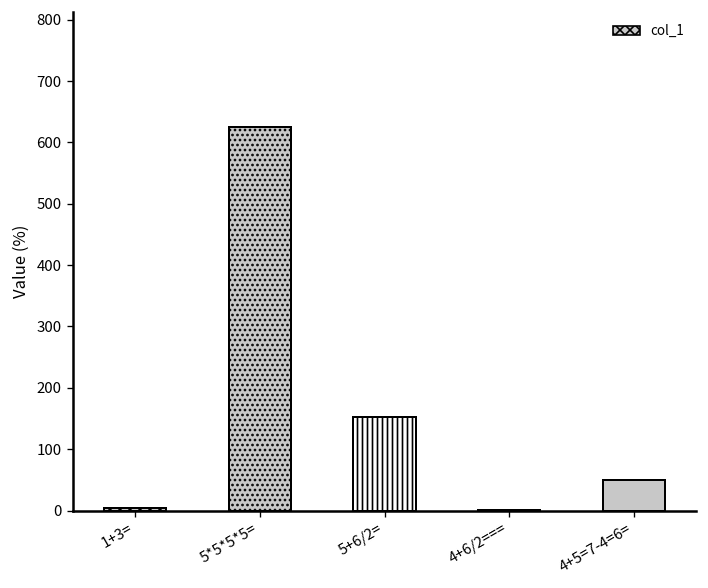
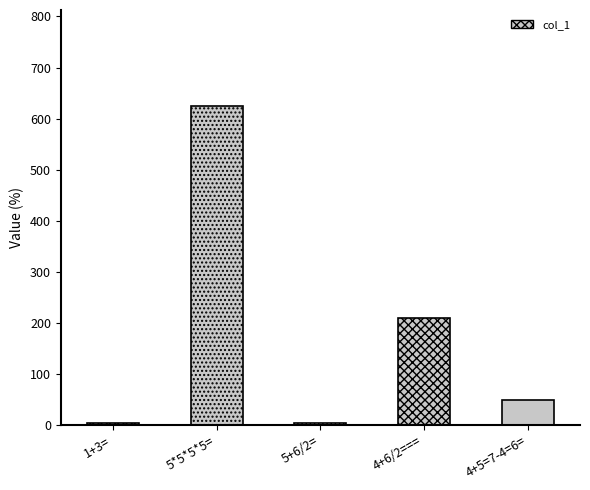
  {
    "5*5*5*5=": 630,
-   "5+6/2=": 150,
-   "4+6/2===": 0,
+   "5+6/2=": 10,
+   "4+6/2===": 210,
    "4+5=7-4=6=": 50
  }
